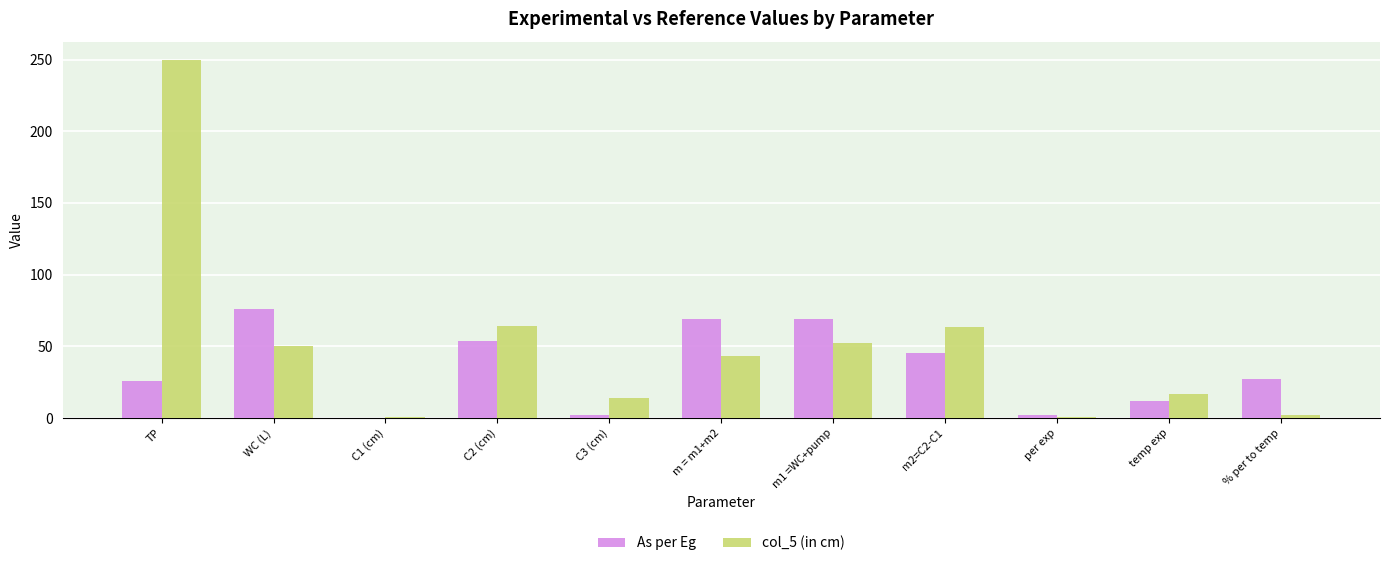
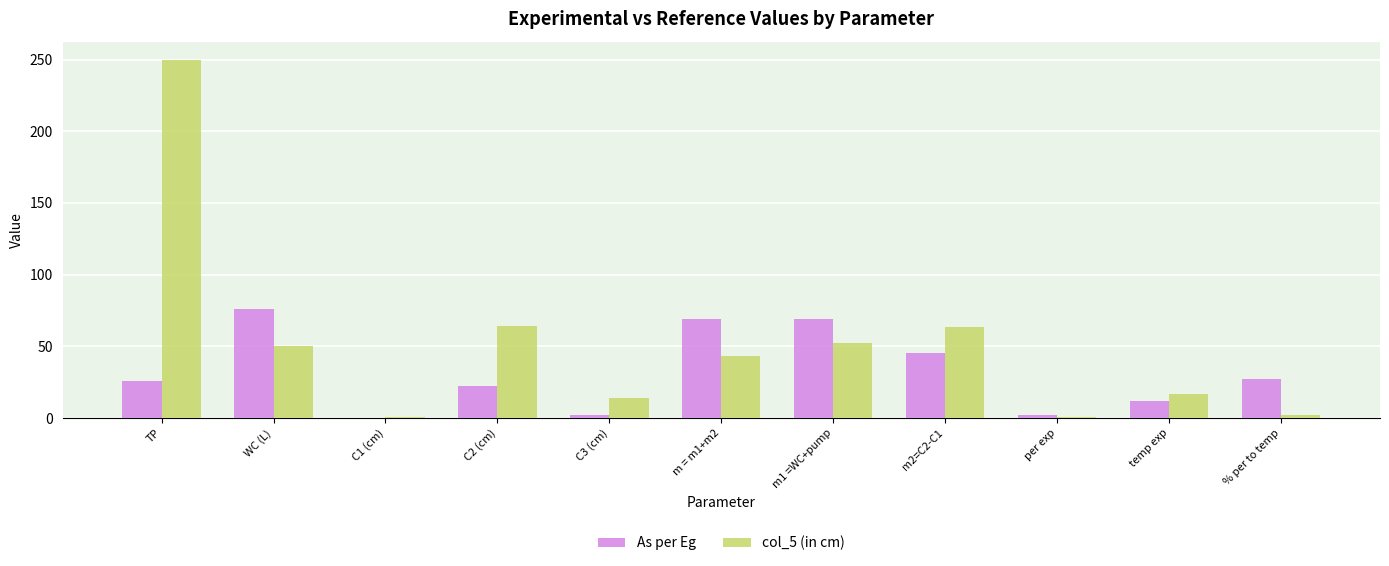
  {
    "As per Eg": {
      "TP": 26,
      "WC (L)": 76,
      "C1 (cm)": 0,
-     "C2 (cm)": 54,
+     "C2 (cm)": 22,
      "C3 (cm)": 2,
      "m = m1+m2": 69,
      "m1 =WC+pump": 69,
      "m2=C2-C1": 45,
      "per exp": 2,
      "temp exp": 12,
      "% per to temp": 27
    },
    "col_5 (in cm)": {
      "TP": 250,
      "WC (L)": 50,
      "C2 (cm)": 64,
      "C3 (cm)": 14,
      "m = m1+m2": 43,
      "m1 =WC+pump": 52,
      "m2=C2-C1": 64,
      "temp exp": 17,
      "% per to temp": 2
    }
  }
